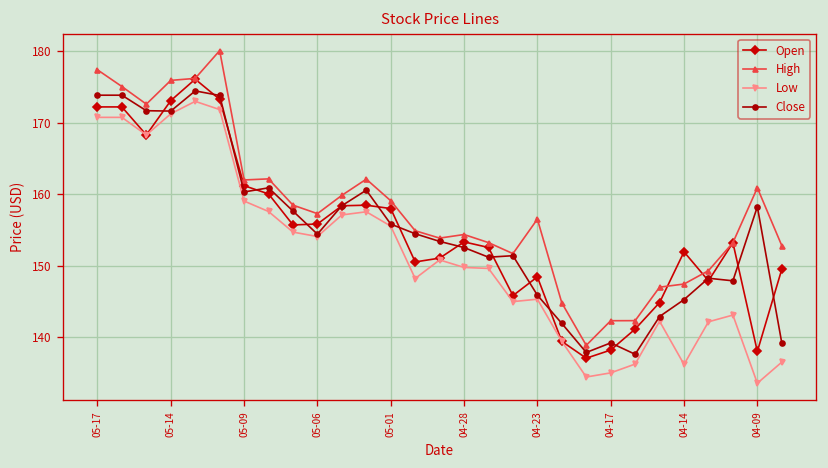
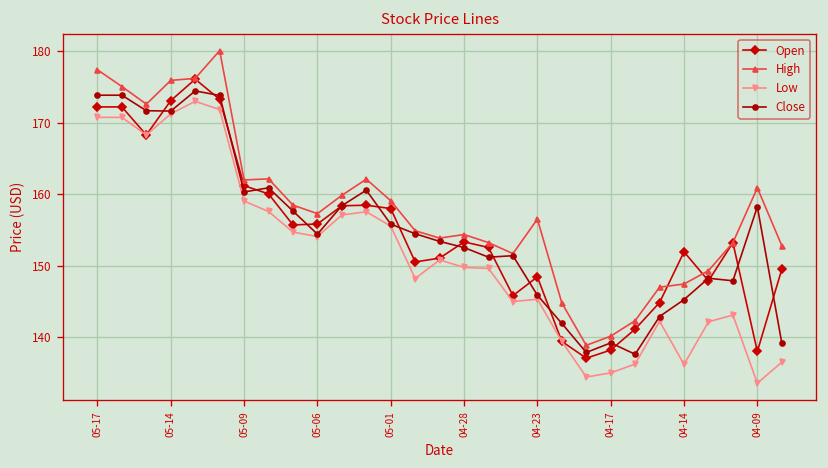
  {
    "High": {
      "05-17": 177,
      "05-14": 176,
      "05-09": 162,
      "05-06": 157,
      "05-01": 159,
      "04-28": 154,
      "04-23": 157,
-     "04-17": 142,
+     "04-17": 140,
      "04-14": 147,
      "04-09": 161
    },
    "Low": {
      "05-17": 171,
      "05-09": 159,
      "04-28": 150,
      "04-23": 145,
      "04-17": 135,
      "04-14": 136,
      "04-09": 134
    }
  }
